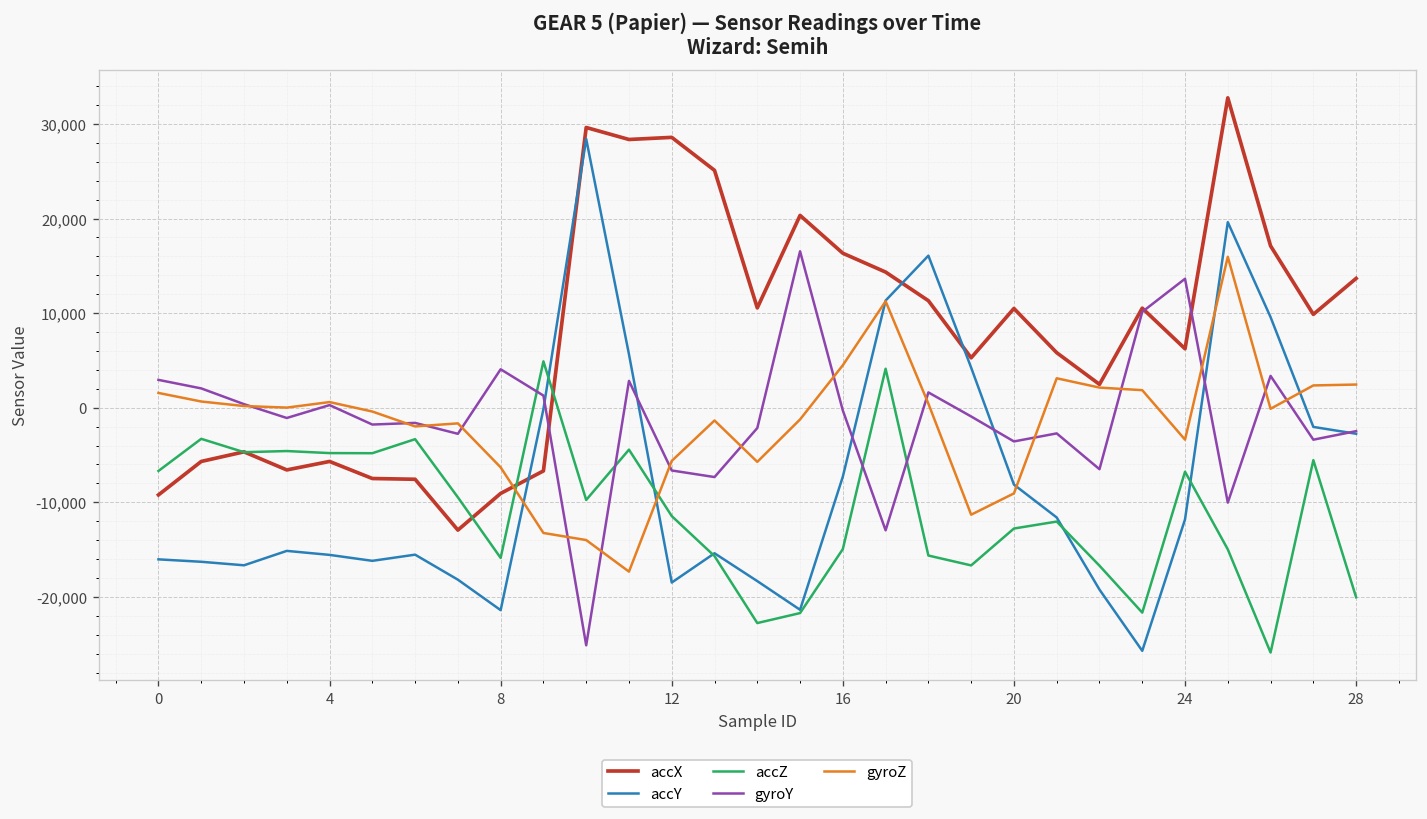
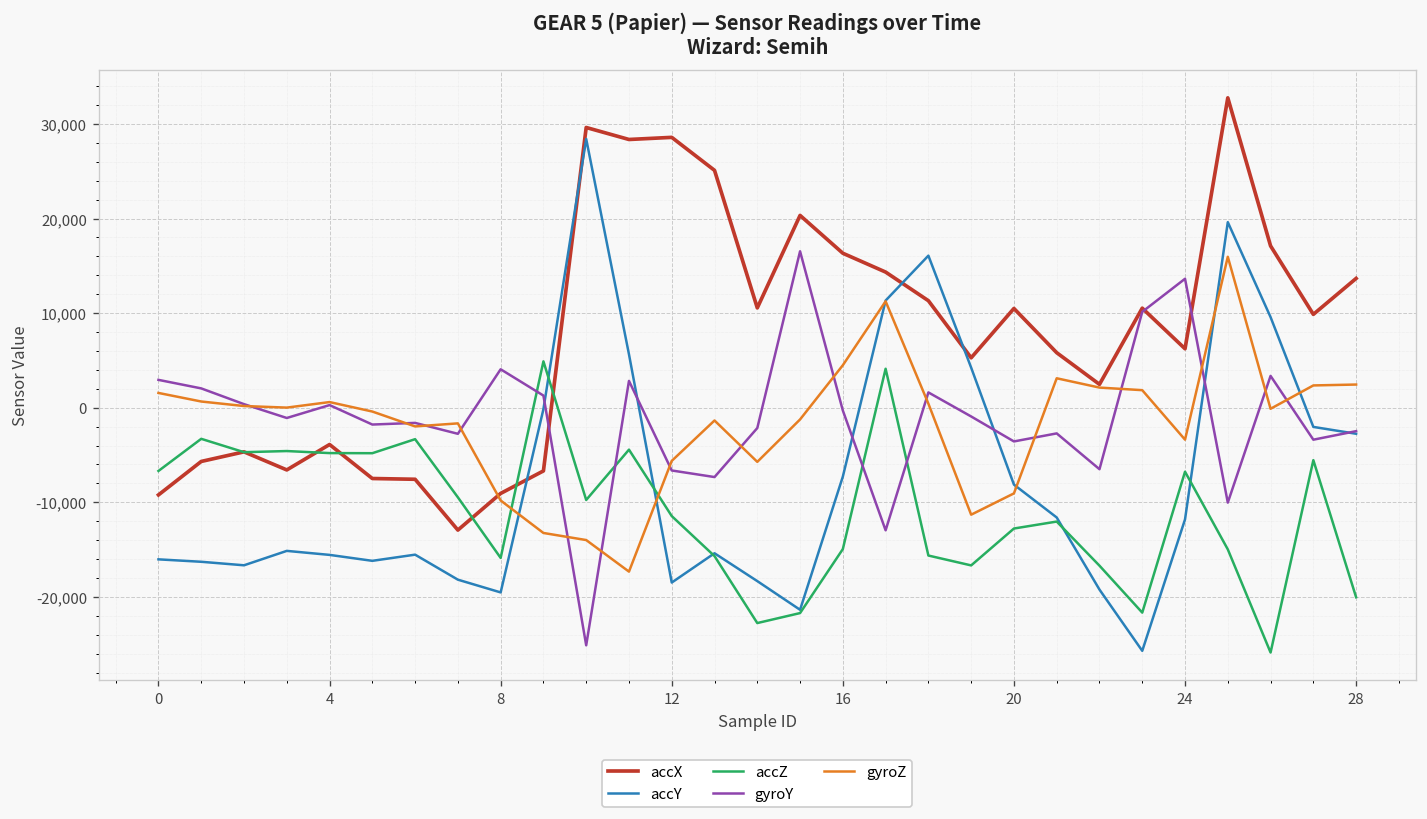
  {
    "accX": {
      "0": "-9,000",
-     "4": "-6,000",
+     "4": "-4,000",
      "8": "-9,000",
      "12": "29,000",
      "16": "16,000",
      "20": "10,000",
      "24": "6,000",
      "28": "14,000"
    },
    "accY": {
      "0": "-16,000",
      "4": "-16,000",
-     "8": "-21,000",
+     "8": "-20,000",
      "12": "-18,000",
      "16": "-7,000",
      "20": "-8,000",
      "24": "-12,000"
    },
    "accZ": {
      "0": "-7,000",
      "4": "-5,000",
      "8": "-16,000",
      "12": "-11,000",
      "16": "-15,000",
      "20": "-13,000",
      "24": "-7,000",
      "28": "-20,000"
    },
    "gyroY": {
      "0": "3,000",
      "4": "0",
      "8": "4,000",
      "12": "-7,000",
      "16": "0",
      "20": "-4,000",
      "24": "14,000"
    },
    "gyroZ": {
      "0": "2,000",
      "4": "1,000",
-     "8": "-6,000",
+     "8": "-10,000",
      "12": "-6,000",
      "16": "4,000",
      "20": "-9,000",
      "24": "-3,000",
      "28": "2,000"
    }
  }
